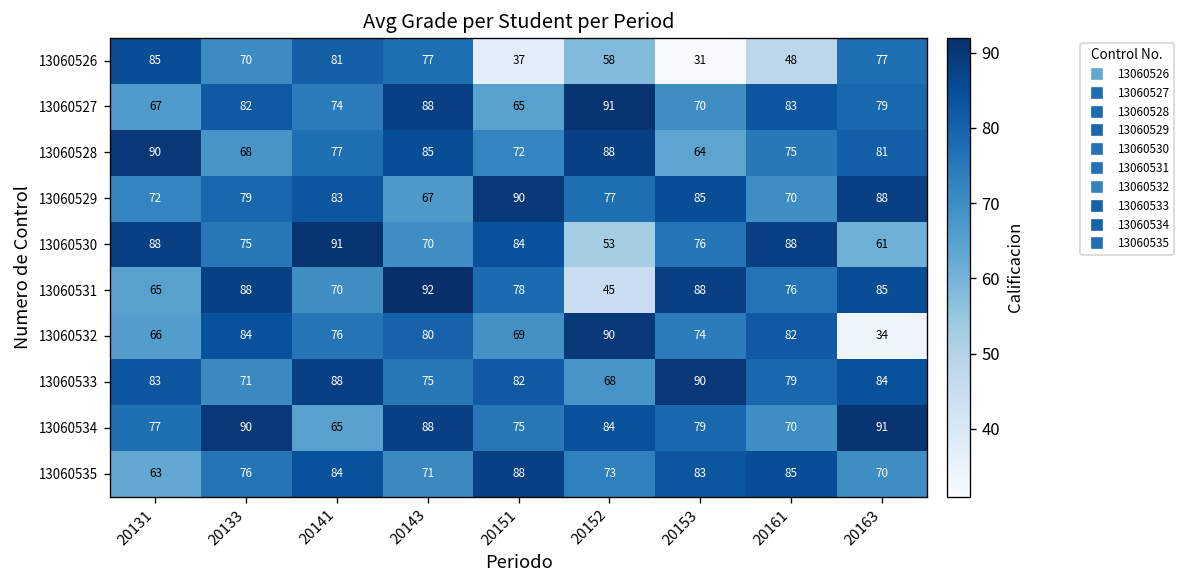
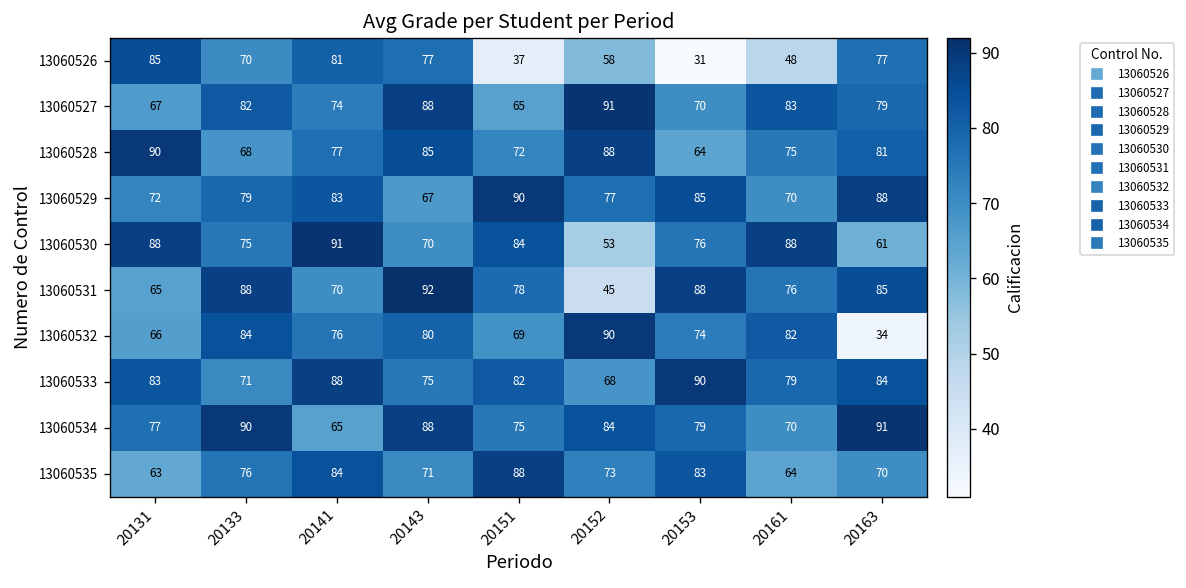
  {
    "13060526": {
      "20131": 85,
      "20133": 70,
      "20141": 81,
      "20143": 77,
      "20151": 37,
      "20152": 58,
      "20153": 31,
      "20161": 48,
      "20163": 77
    },
    "13060527": {
      "20131": 67,
      "20133": 82,
      "20141": 74,
      "20143": 88,
      "20151": 65,
      "20152": 91,
      "20153": 70,
      "20161": 83,
      "20163": 79
    },
    "13060528": {
      "20131": 90,
      "20133": 68,
      "20141": 77,
      "20143": 85,
      "20151": 72,
      "20152": 88,
      "20153": 64,
      "20161": 75,
      "20163": 81
    },
    "13060529": {
      "20131": 72,
      "20133": 79,
      "20141": 83,
      "20143": 67,
      "20151": 90,
      "20152": 77,
      "20153": 85,
      "20161": 70,
      "20163": 88
    },
    "13060530": {
      "20131": 88,
      "20133": 75,
      "20141": 91,
      "20143": 70,
      "20151": 84,
      "20152": 53,
      "20153": 76,
      "20161": 88,
      "20163": 61
    },
    "13060531": {
      "20131": 65,
      "20133": 88,
      "20141": 70,
      "20143": 92,
      "20151": 78,
      "20152": 45,
      "20153": 88,
      "20161": 76,
      "20163": 85
    },
    "13060532": {
      "20131": 66,
      "20133": 84,
      "20141": 76,
      "20143": 80,
      "20151": 69,
      "20152": 90,
      "20153": 74,
      "20161": 82,
      "20163": 34
    },
    "13060533": {
      "20131": 83,
      "20133": 71,
      "20141": 88,
      "20143": 75,
      "20151": 82,
      "20152": 68,
      "20153": 90,
      "20161": 79,
      "20163": 84
    },
    "13060534": {
      "20131": 77,
      "20133": 90,
      "20141": 65,
      "20143": 88,
      "20151": 75,
      "20152": 84,
      "20153": 79,
      "20161": 70,
      "20163": 91
    },
    "13060535": {
      "20131": 63,
      "20133": 76,
      "20141": 84,
      "20143": 71,
      "20151": 88,
      "20152": 73,
      "20153": 83,
-     "20161": 85,
+     "20161": 64,
      "20163": 70
    }
  }
